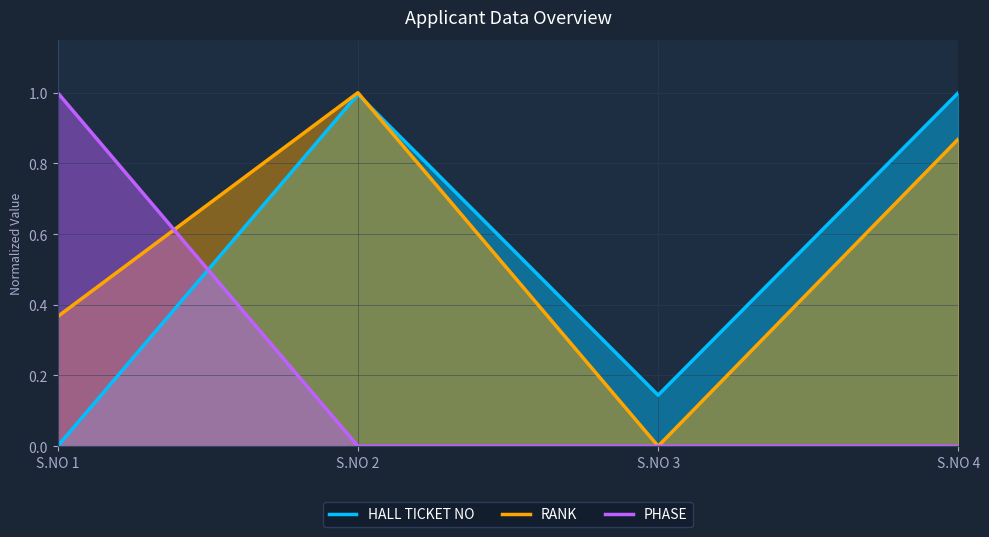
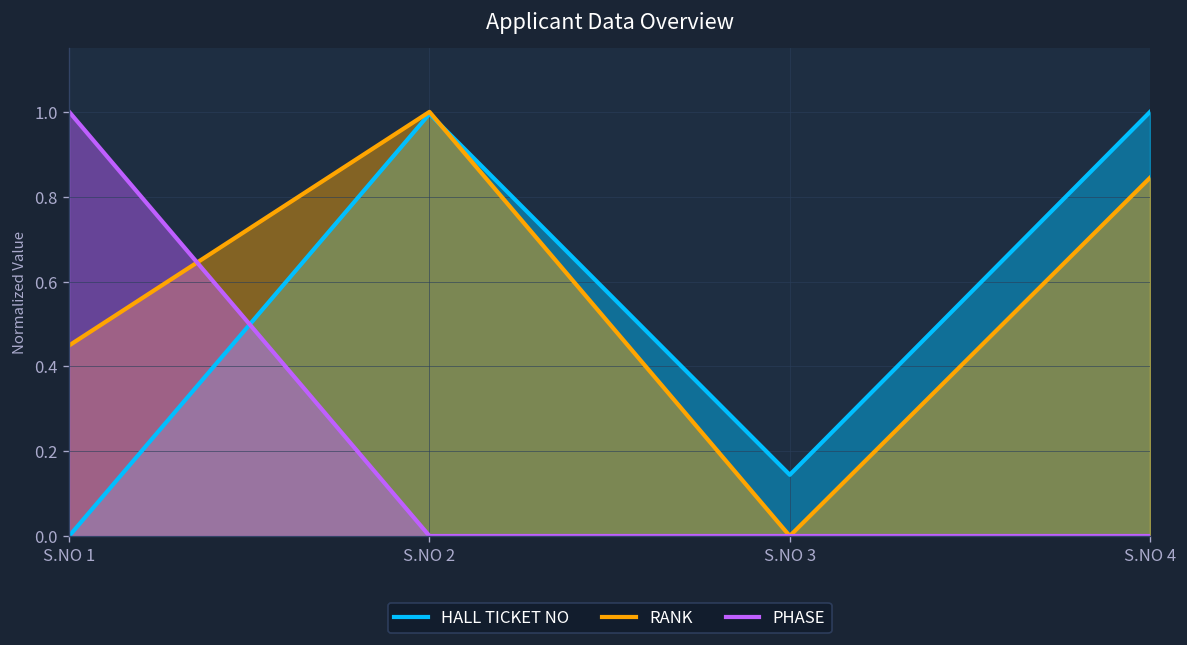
  {
    "HALL TICKET NO": {
      "S.NO 1": 0.00,
      "S.NO 3": 0.14,
      "S.NO 4": 1.00
    },
    "RANK": {
-     "S.NO 1": 0.37,
-     "S.NO 4": 0.87
+     "S.NO 1": 0.45,
+     "S.NO 4": 0.84
    },
    "PHASE": {
      "S.NO 1": 1.00,
      "S.NO 2": 0.00,
      "S.NO 4": 0.00
    }
  }
